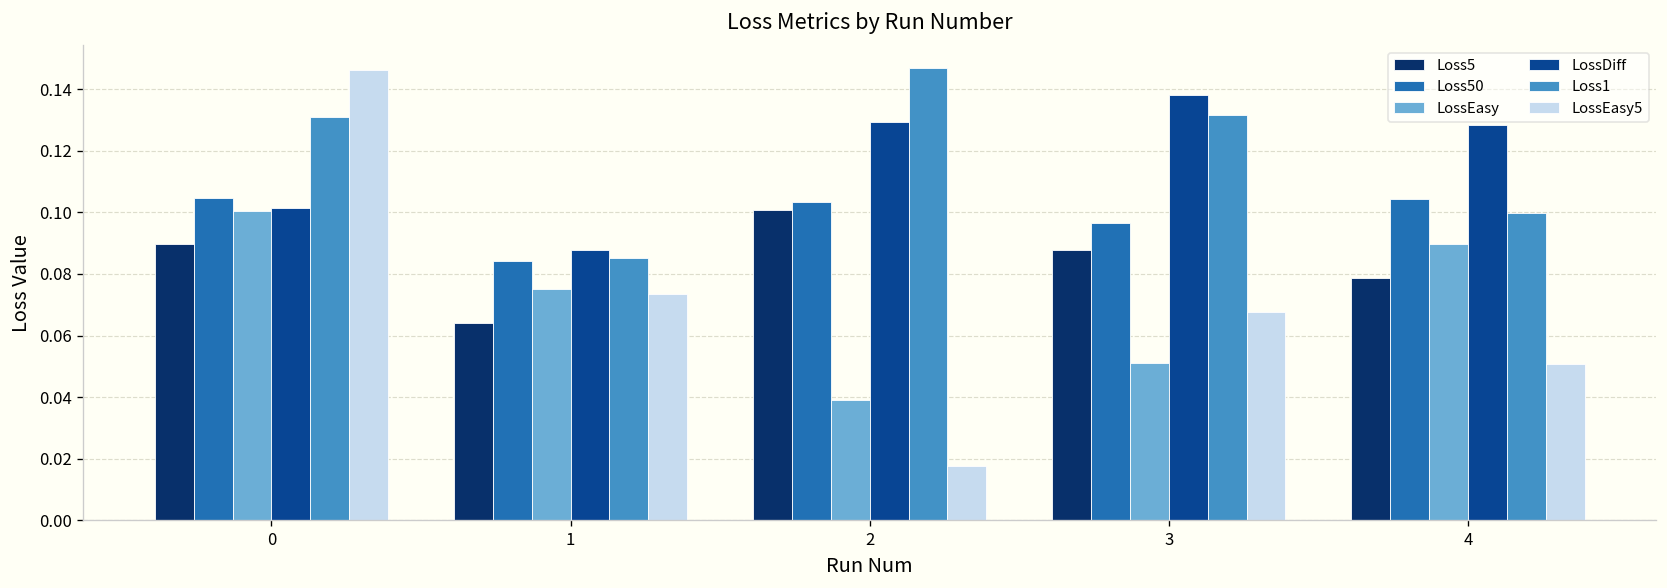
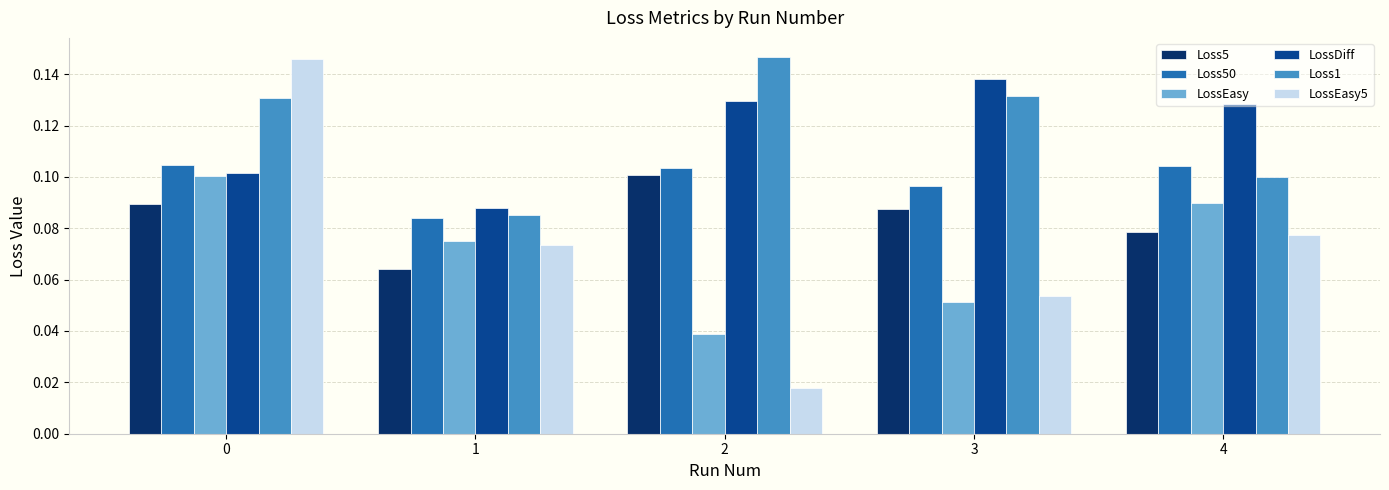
  {
    "LossEasy5": {
      "0": 0.146,
      "1": 0.074,
      "2": 0.018,
-     "3": 0.068,
-     "4": 0.051
+     "3": 0.053,
+     "4": 0.077
    }
  }
